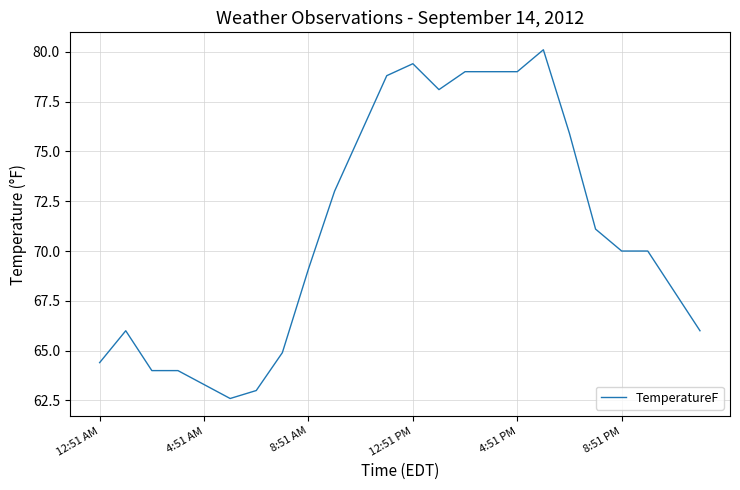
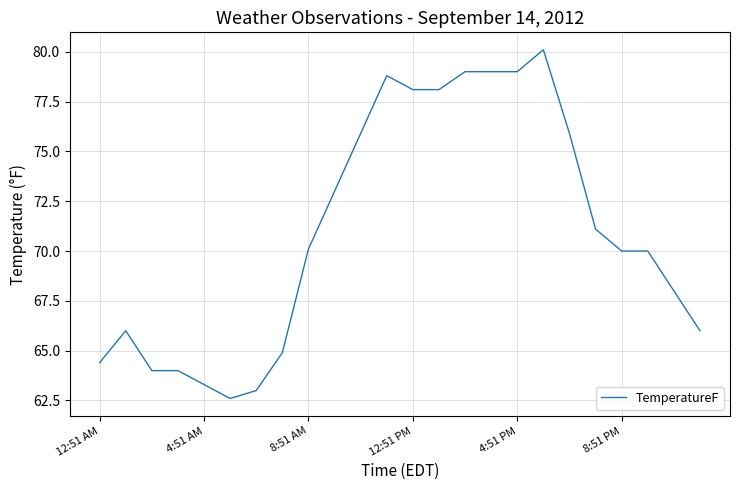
  {
    "12:51 AM": 64.4,
    "4:51 AM": 63.3,
-   "8:51 AM": 69.1,
-   "12:51 PM": 79.4,
+   "8:51 AM": 70.1,
+   "12:51 PM": 78.1,
    "4:51 PM": 79.0,
    "8:51 PM": 70.0
  }
